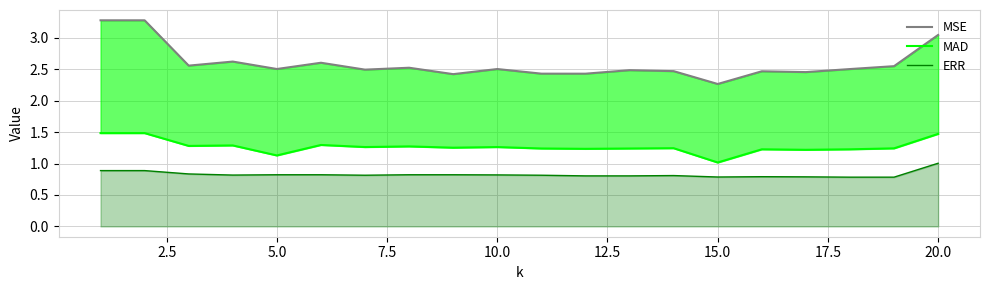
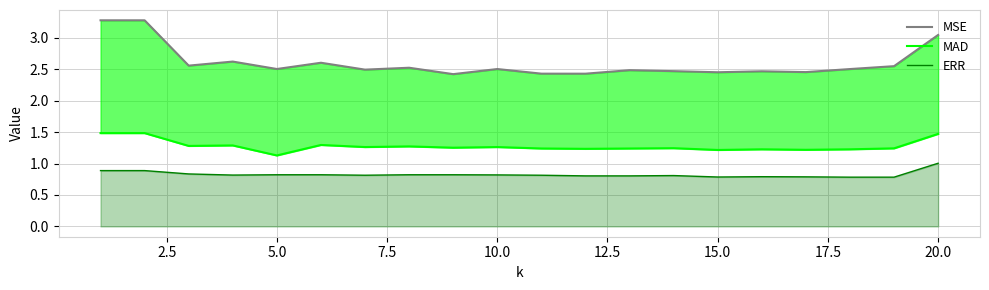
  {
    "MSE": {
      "5.0": 2.5,
      "10.0": 2.5,
-     "15.0": 2.3,
+     "15.0": 2.5,
      "20.0": 3.0
    },
    "MAD": {
      "5.0": 1.1,
      "10.0": 1.3,
-     "15.0": 1.0,
+     "15.0": 1.2,
      "20.0": 1.5
    },
    "ERR": {
      "5.0": 0.8,
      "10.0": 0.8,
      "15.0": 0.8,
      "20.0": 1.0
    }
  }
